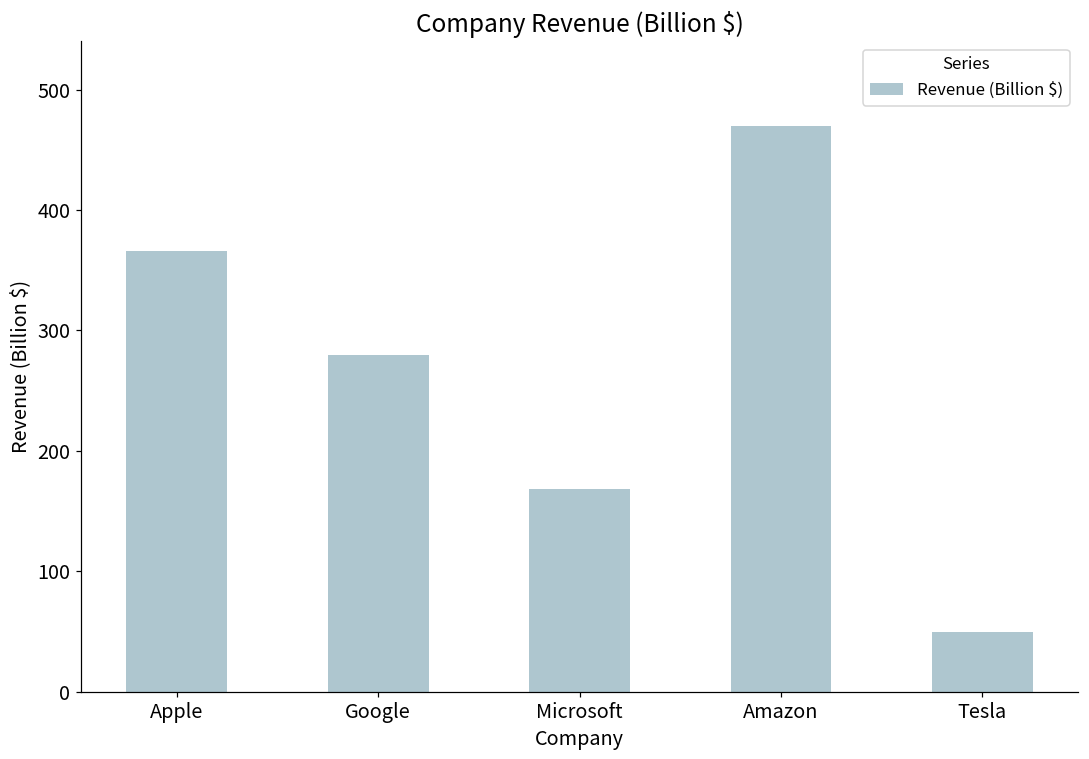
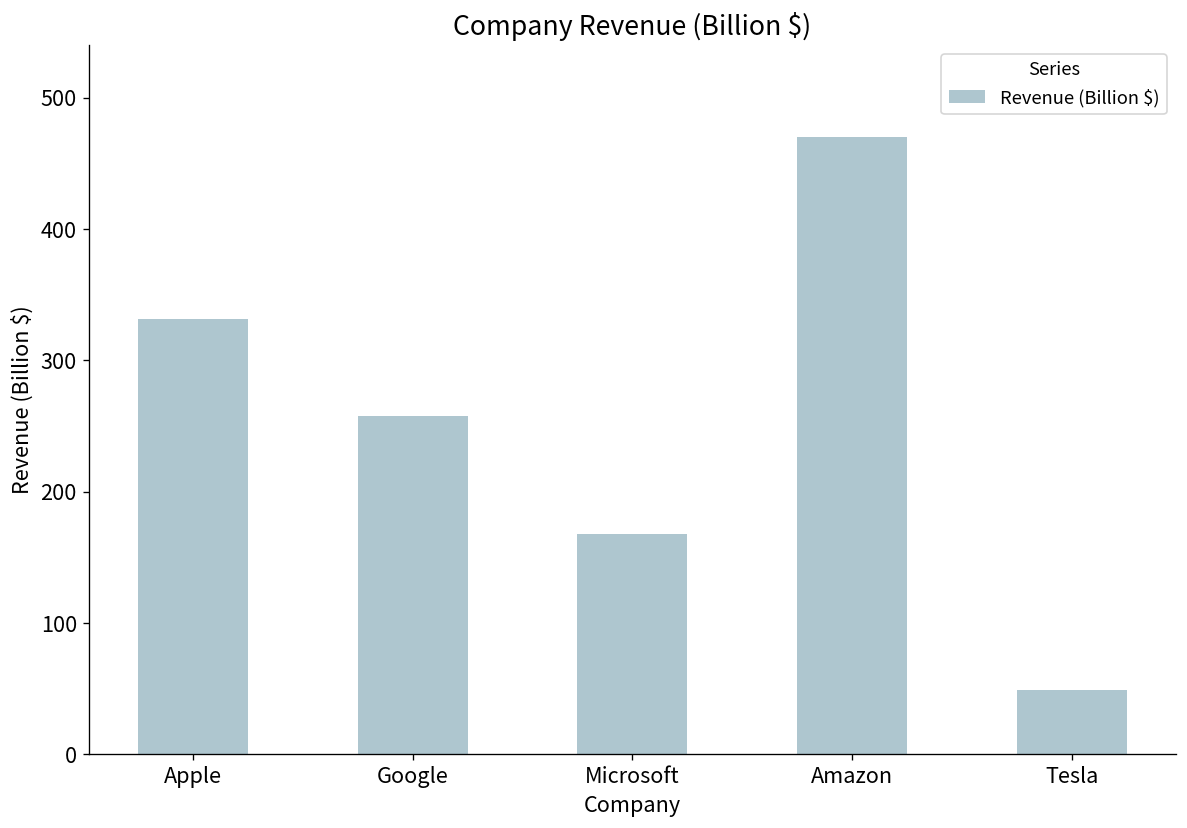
  {
-   "Apple": 366,
-   "Google": 279,
+   "Apple": 331,
+   "Google": 258,
    "Microsoft": 168,
    "Amazon": 470,
    "Tesla": 49
  }
